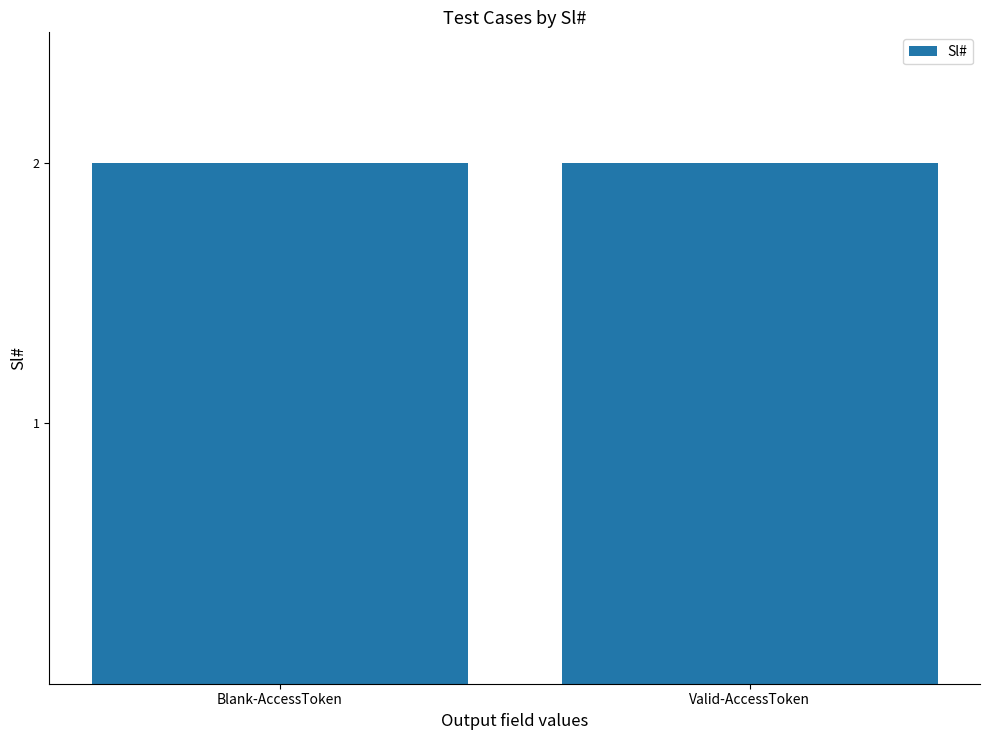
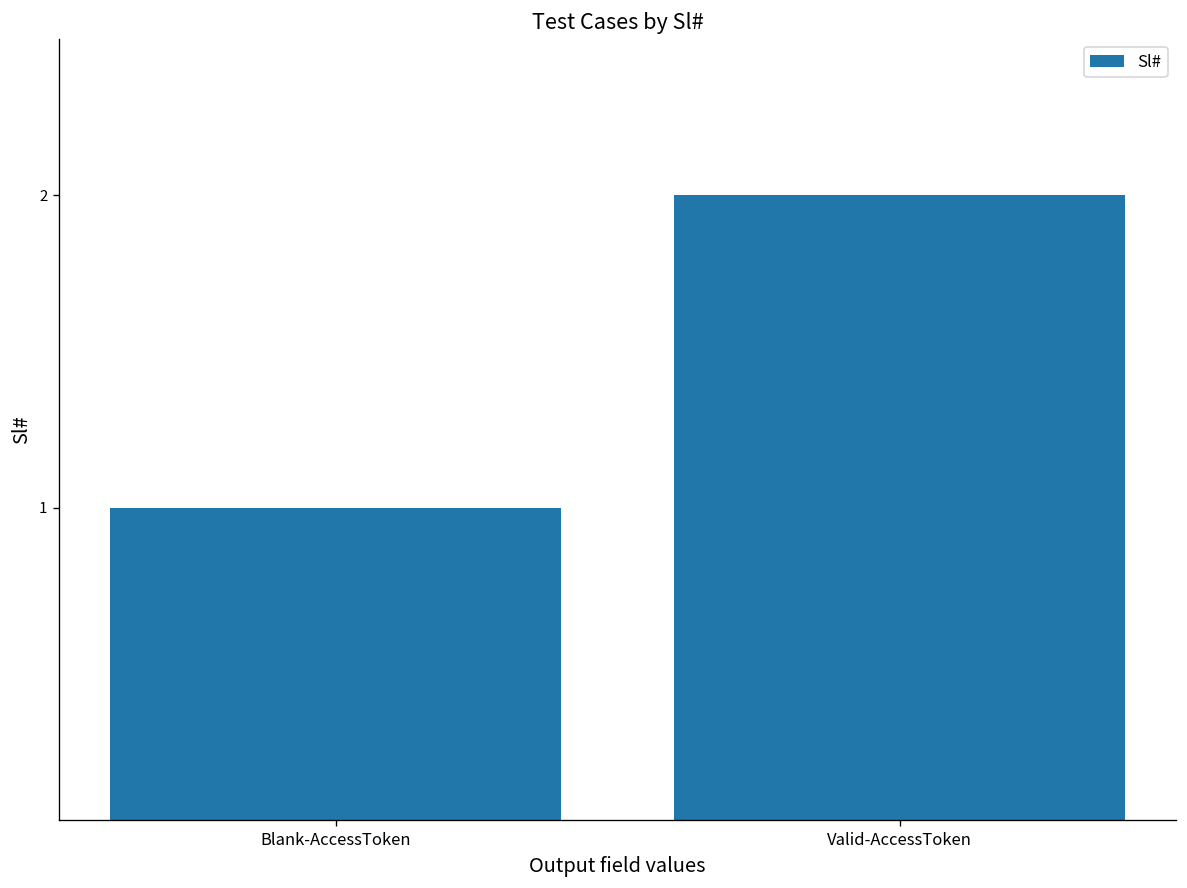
  {
-   "Blank-AccessToken": 2,
+   "Blank-AccessToken": 1,
    "Valid-AccessToken": 2
  }
